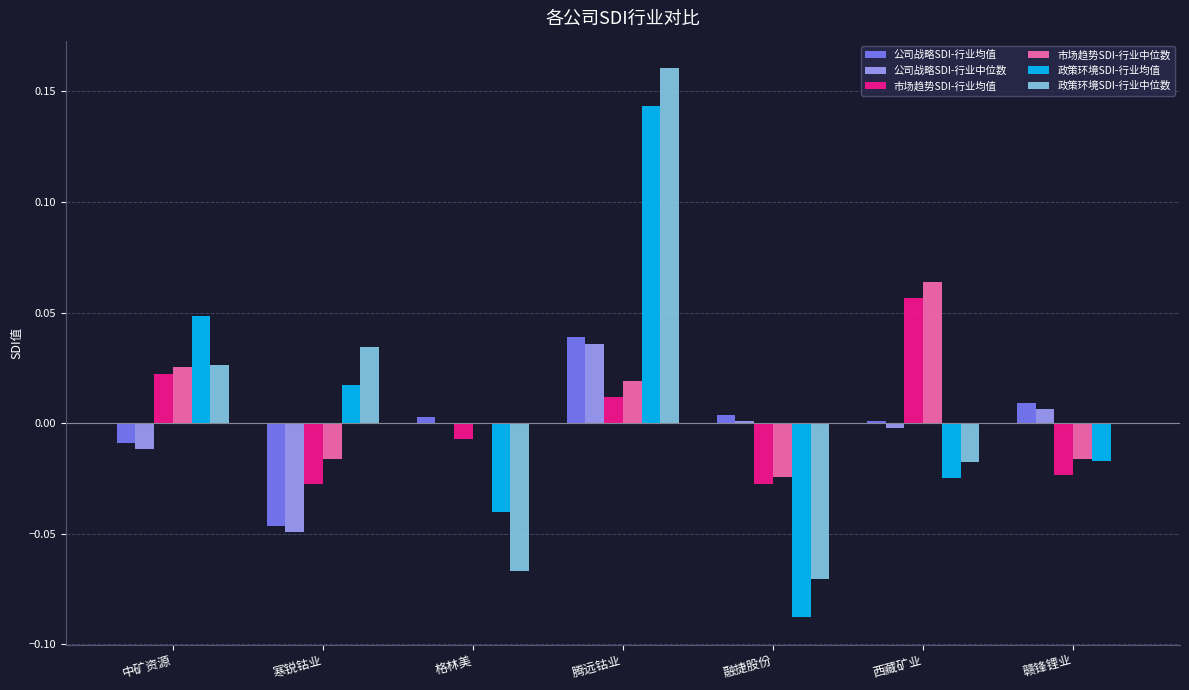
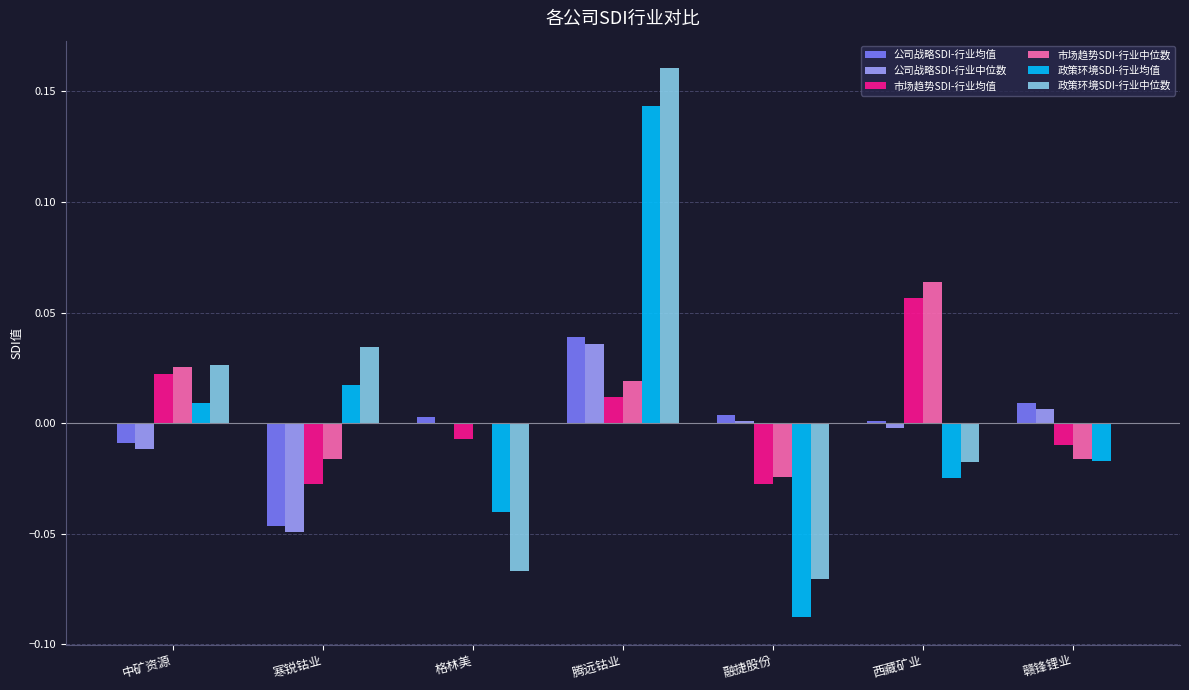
  {
    "市场趋势SDI-行业均值": {
      "中矿资源": 0.022,
      "寒锐钴业": -0.027,
      "格林美": -0.007,
      "腾远钴业": 0.012,
      "融捷股份": -0.027,
      "西藏矿业": 0.057,
-     "赣锋锂业": -0.024
+     "赣锋锂业": -0.010
    },
    "市场趋势SDI-行业中位数": {
      "中矿资源": 0.025,
      "寒锐钴业": -0.016,
      "格林美": 0.000,
      "腾远钴业": 0.019,
      "融捷股份": -0.024,
      "西藏矿业": 0.064,
      "赣锋锂业": -0.016
    },
    "政策环境SDI-行业均值": {
-     "中矿资源": 0.049,
+     "中矿资源": 0.009,
      "寒锐钴业": 0.017,
      "格林美": -0.040,
      "腾远钴业": 0.143,
      "融捷股份": -0.088,
      "西藏矿业": -0.025,
      "赣锋锂业": -0.017
    }
  }
